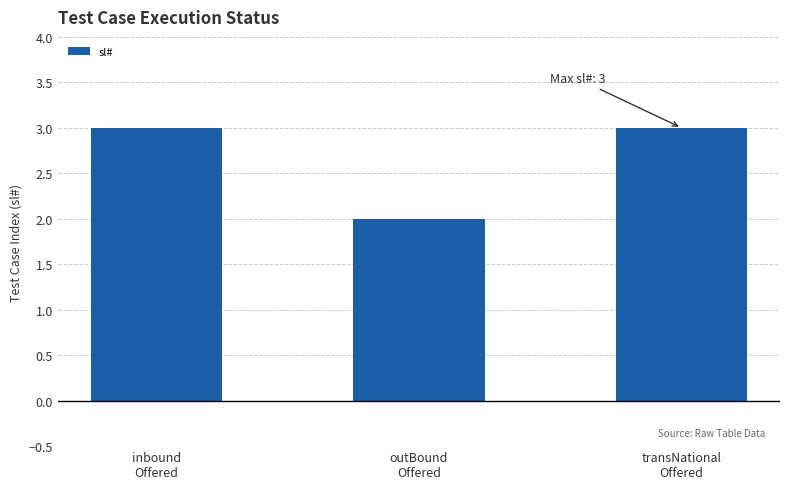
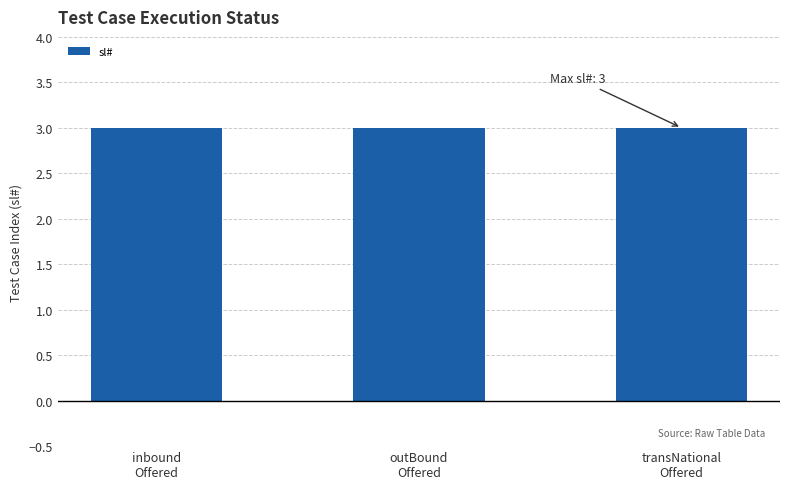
  {
    "inbound Offered": 3,
-   "outBound Offered": 2
+   "outBound Offered": 3
  }
